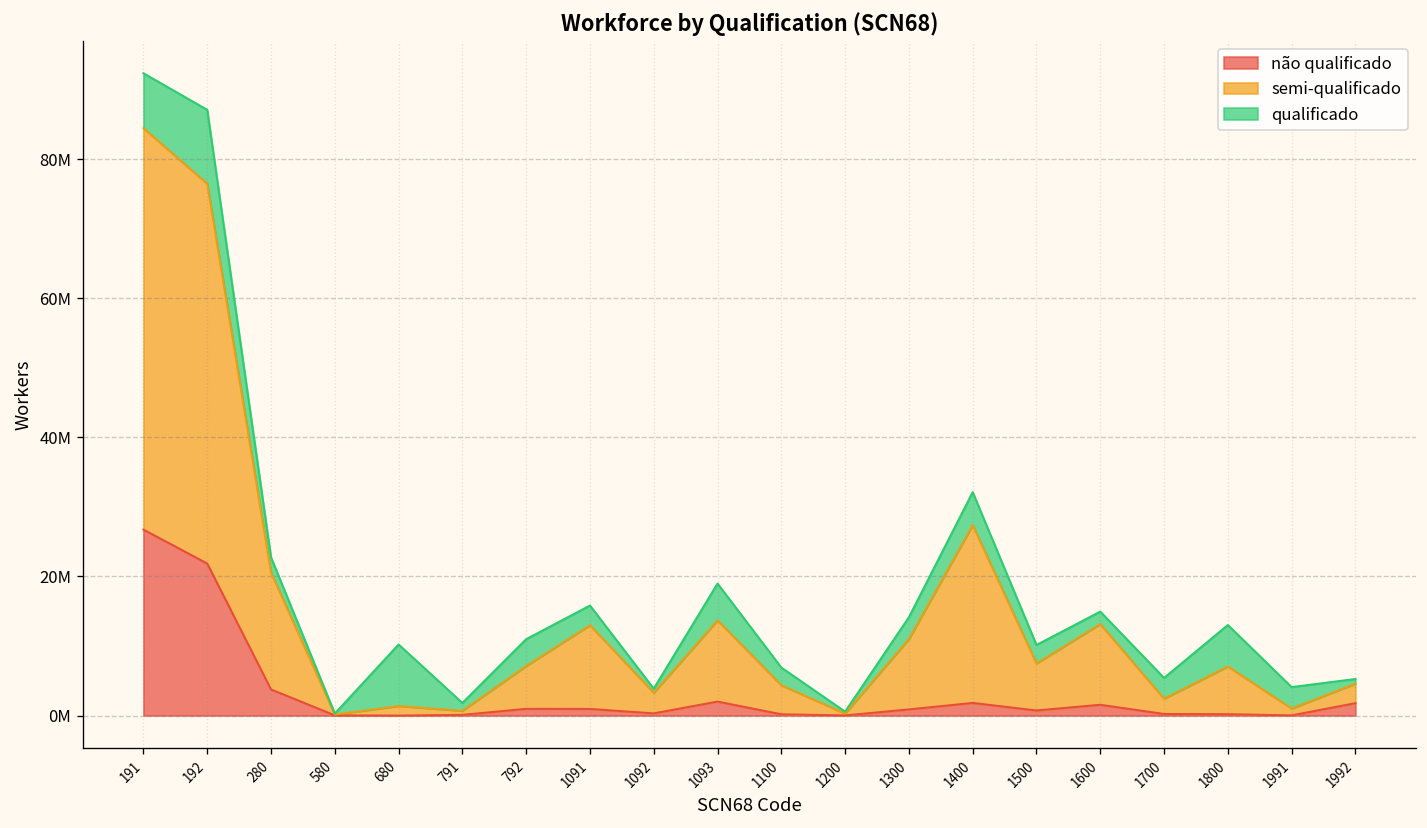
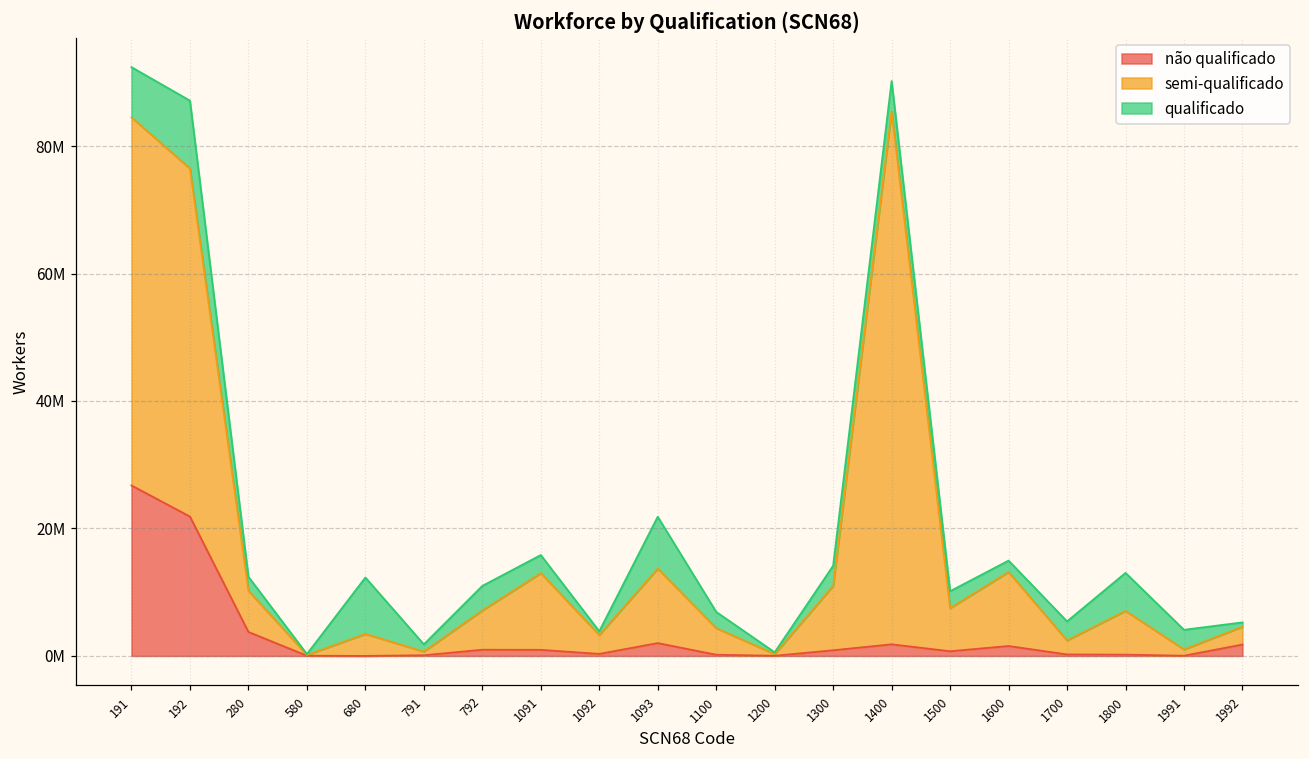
  {
    "não qualificado": {
      "191": 27000000,
      "192": 22000000,
      "280": 4000000,
      "680": 0,
      "791": 0,
      "792": 1000000,
      "1091": 1000000,
      "1092": 0,
      "1093": 2000000,
      "1100": 0,
      "1300": 1000000,
      "1400": 2000000,
      "1500": 1000000,
      "1600": 2000000,
      "1700": 0,
      "1800": 0,
      "1991": 0,
      "1992": 2000000
    },
    "semi-qualificado": {
      "191": 58000000,
      "192": 55000000,
-     "280": 17000000,
-     "680": 1000000,
+     "280": 6000000,
+     "680": 3000000,
      "791": 1000000,
      "792": 6000000,
      "1091": 12000000,
      "1092": 3000000,
      "1093": 12000000,
      "1100": 4000000,
      "1300": 10000000,
-     "1400": 26000000,
+     "1400": 84000000,
      "1500": 7000000,
      "1600": 12000000,
      "1700": 2000000,
      "1800": 7000000,
      "1991": 1000000,
      "1992": 3000000
    },
    "qualificado": {
      "191": 8000000,
      "192": 11000000,
      "280": 2000000,
      "680": 9000000,
      "791": 1000000,
      "792": 4000000,
      "1091": 3000000,
      "1092": 1000000,
-     "1093": 5000000,
+     "1093": 8000000,
      "1100": 3000000,
      "1300": 3000000,
      "1400": 5000000,
      "1500": 3000000,
      "1600": 2000000,
      "1700": 3000000,
      "1800": 6000000,
      "1991": 3000000,
      "1992": 1000000
    }
  }
